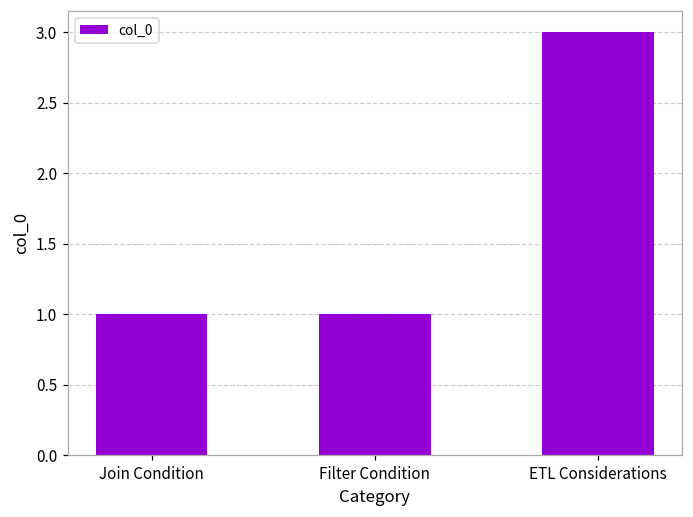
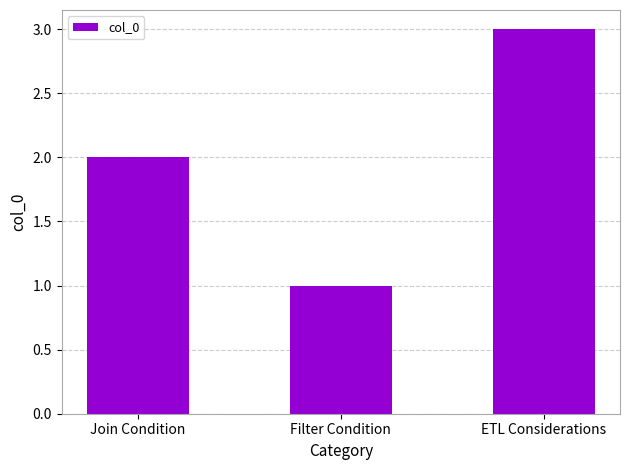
  {
-   "Join Condition": 1,
+   "Join Condition": 2,
    "Filter Condition": 1,
    "ETL Considerations": 3
  }
